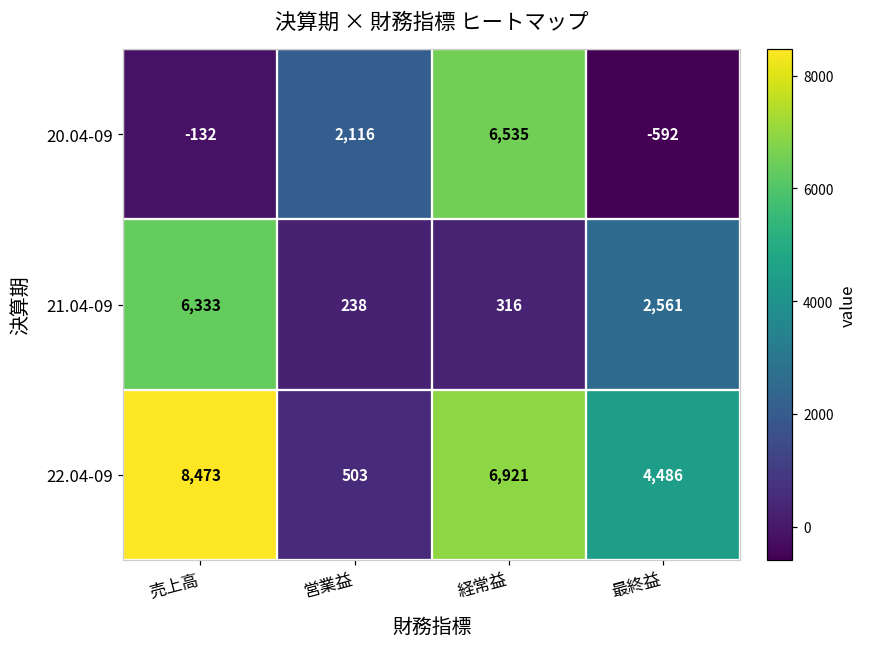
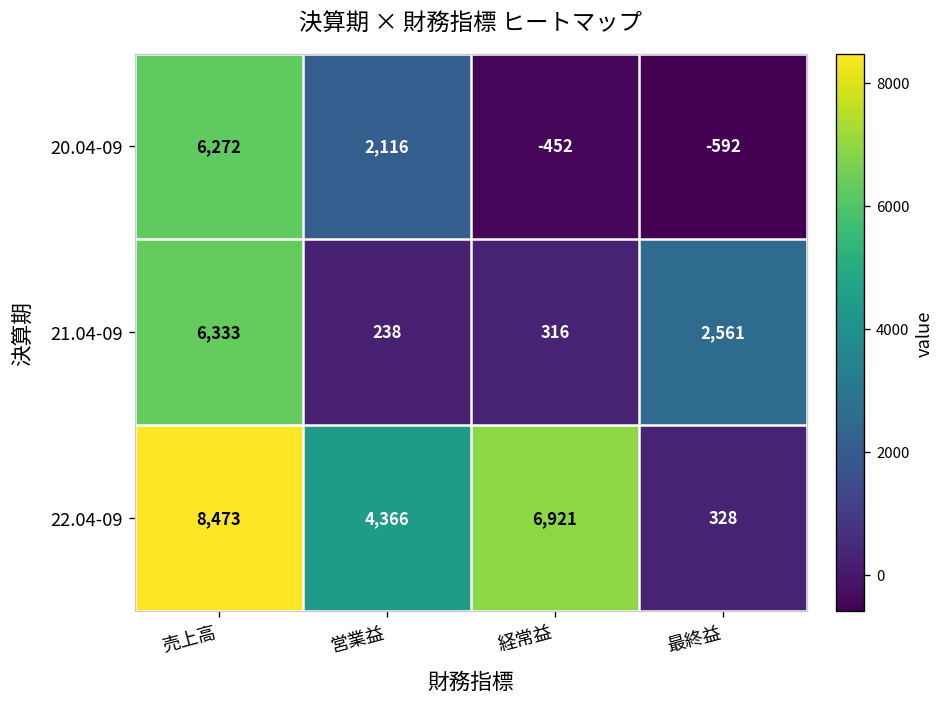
  {
    "20.04-09": {
-     "売上高": "-132",
+     "売上高": "6,272",
      "営業益": "2,116",
-     "経常益": "6,535",
+     "経常益": "-452",
      "最終益": "-592"
    },
    "21.04-09": {
      "売上高": "6,333",
      "営業益": "238",
      "経常益": "316",
      "最終益": "2,561"
    },
    "22.04-09": {
      "売上高": "8,473",
-     "営業益": "503",
+     "営業益": "4,366",
      "経常益": "6,921",
-     "最終益": "4,486"
+     "最終益": "328"
    }
  }
